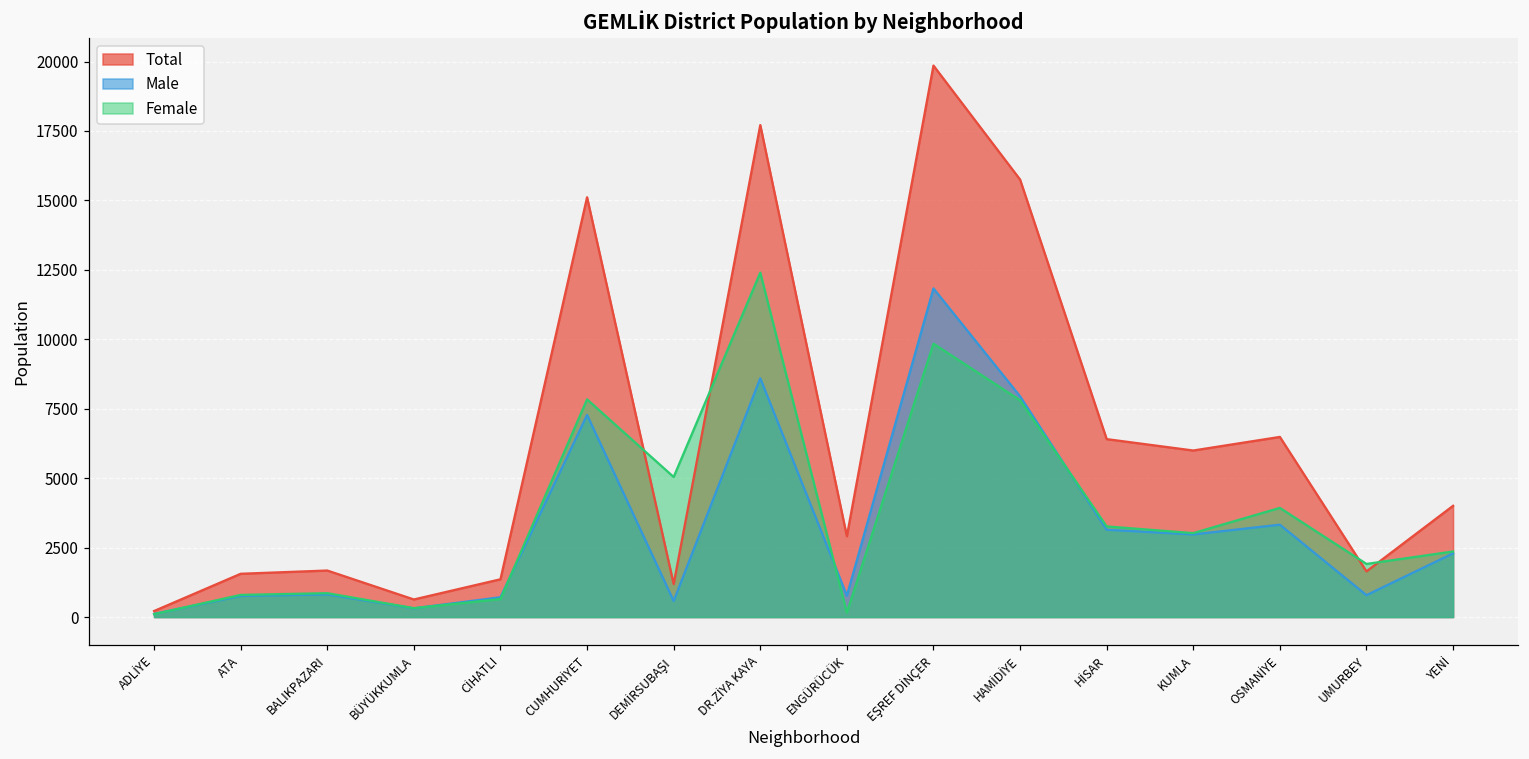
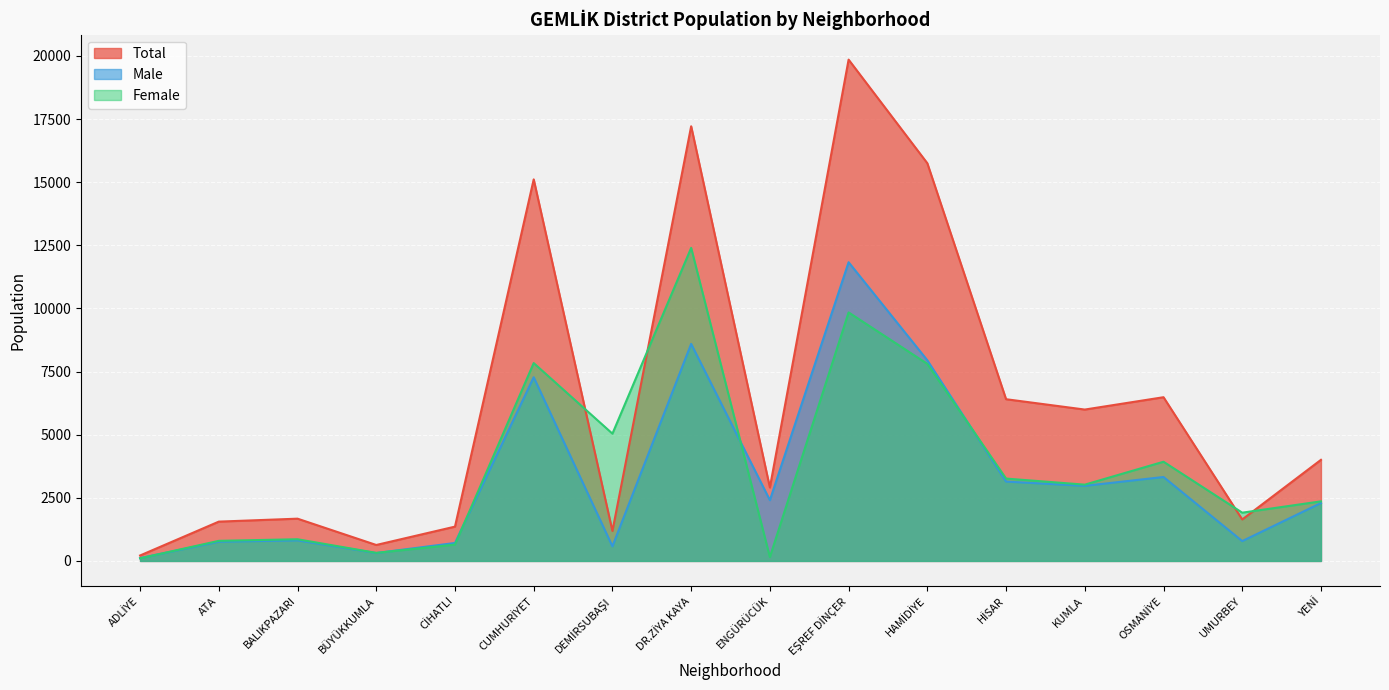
  {
    "Total": {
      "ADLİYE": 200,
      "ATA": 1600,
      "BALIKPAZARI": 1700,
      "BÜYÜKKUMLA": 600,
      "CİHATLI": 1400,
      "CUMHURİYET": 15100,
      "DEMİRSUBAŞI": 1200,
-     "DR.ZİYA KAYA": 17700,
+     "DR.ZİYA KAYA": 17200,
      "ENGÜRÜCÜK": 2900,
      "EŞREF DİNÇER": 19900,
      "HAMİDİYE": 15800,
      "HİSAR": 6400,
      "KUMLA": 6000,
      "OSMANİYE": 6500,
      "UMURBEY": 1600,
      "YENİ": 4000
    },
    "Male": {
      "CUMHURİYET": 7300,
      "DEMİRSUBAŞI": 600,
      "DR.ZİYA KAYA": 8600,
-     "ENGÜRÜCÜK": 800,
+     "ENGÜRÜCÜK": 2400,
      "EŞREF DİNÇER": 11800,
      "HAMİDİYE": 7900,
      "HİSAR": 3100,
      "OSMANİYE": 3300,
      "UMURBEY": 800
    },
    "Female": {
      "CUMHURİYET": 7800,
      "DEMİRSUBAŞI": 5000,
      "DR.ZİYA KAYA": 12400,
      "ENGÜRÜCÜK": 200,
      "EŞREF DİNÇER": 9800,
      "HAMİDİYE": 7800,
      "HİSAR": 3300,
      "OSMANİYE": 3900,
      "UMURBEY": 1900
    }
  }
